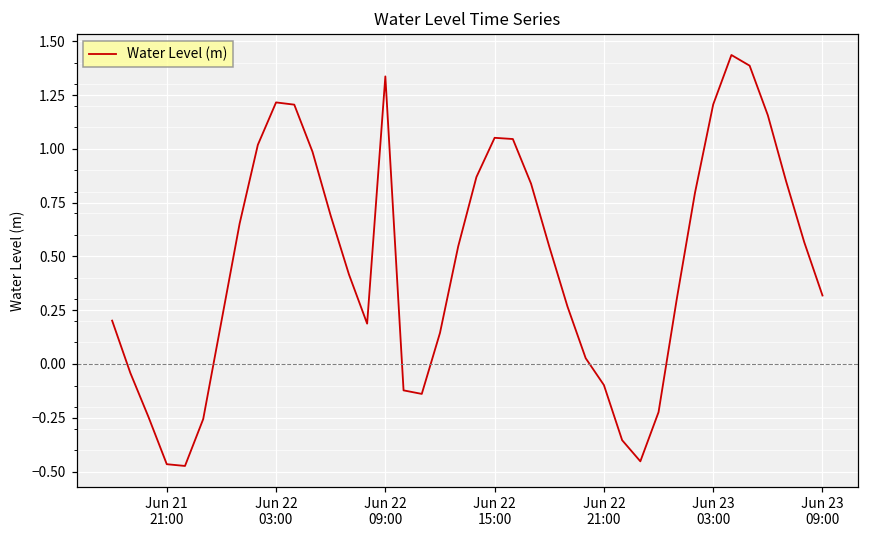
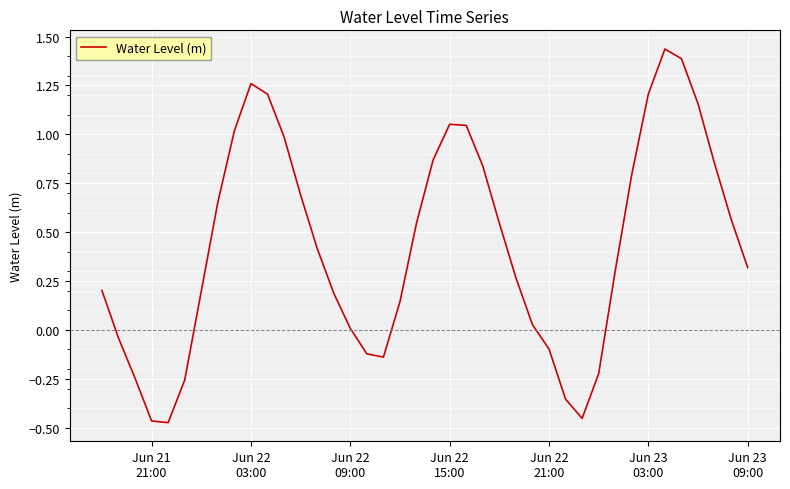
  {
    "Jun 21 21:00": -0.47,
-   "Jun 22 03:00": 1.22,
-   "Jun 22 09:00": 1.34,
+   "Jun 22 03:00": 1.26,
+   "Jun 22 09:00": 0.01,
    "Jun 22 15:00": 1.05,
    "Jun 22 21:00": -0.10,
    "Jun 23 03:00": 1.21,
    "Jun 23 09:00": 0.32
  }
